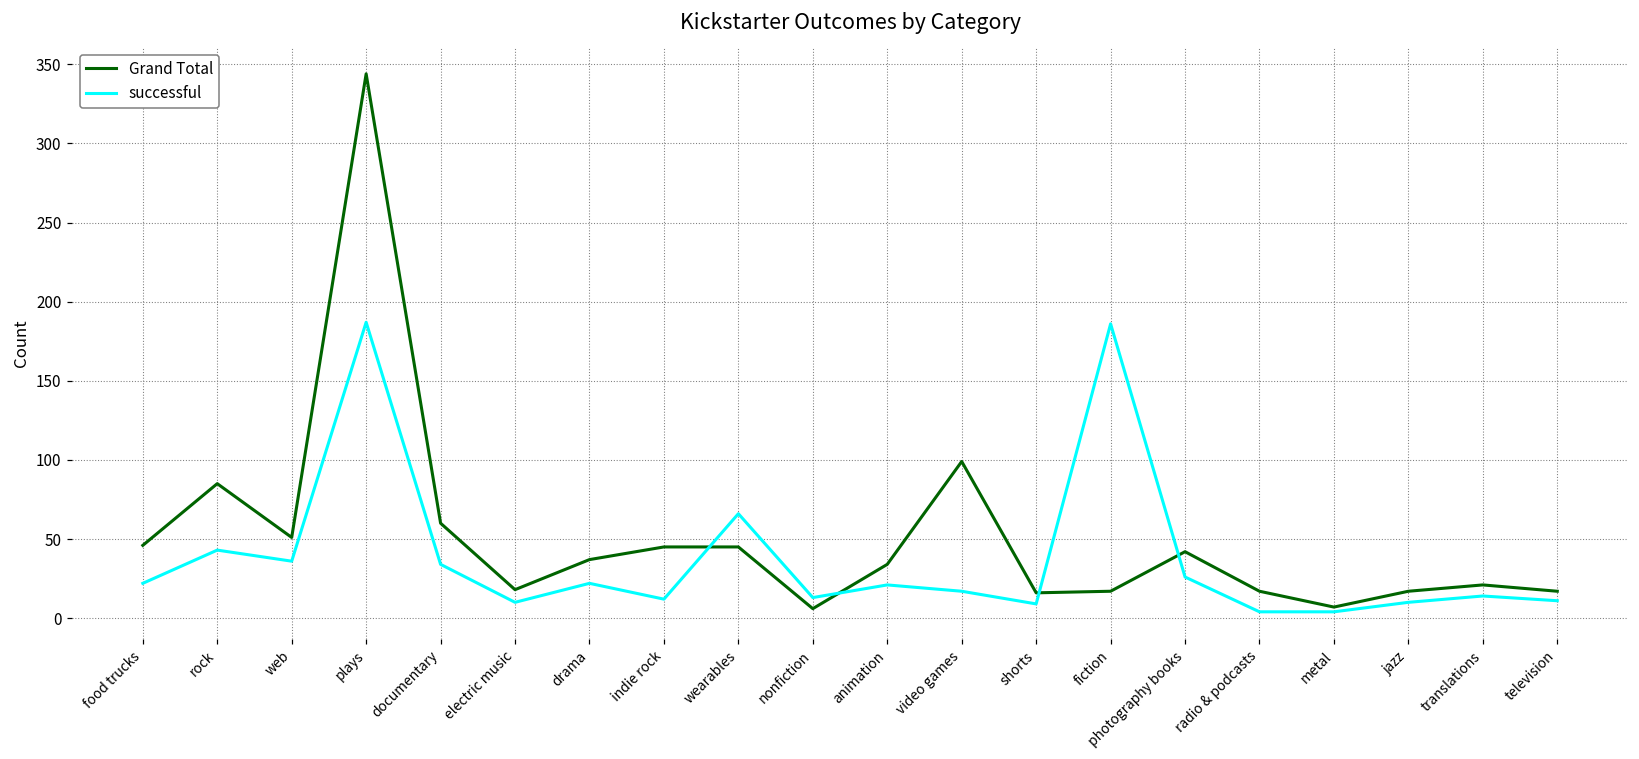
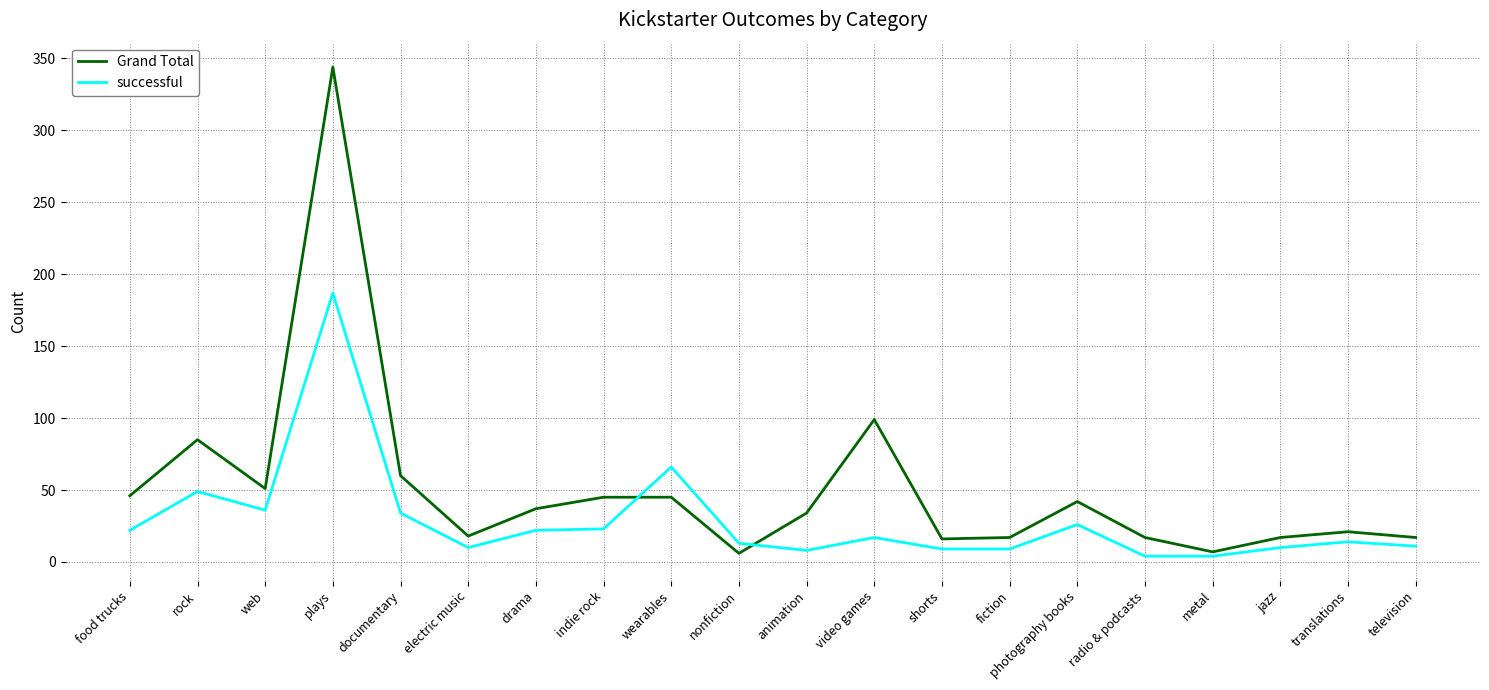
  {
    "Grand Total": {
      "food trucks": 46,
      "rock": 85,
      "web": 51,
      "plays": 344,
      "documentary": 60,
      "electric music": 18,
      "drama": 37,
      "indie rock": 45,
      "wearables": 45,
      "nonfiction": 6,
      "animation": 34,
      "video games": 99,
      "shorts": 16,
      "fiction": 17,
      "photography books": 42,
      "radio & podcasts": 17,
      "metal": 7,
      "jazz": 17,
      "translations": 21,
      "television": 17
    },
    "successful": {
      "food trucks": 22,
-     "rock": 43,
+     "rock": 49,
      "web": 36,
      "plays": 187,
      "documentary": 34,
      "electric music": 10,
      "drama": 22,
-     "indie rock": 12,
+     "indie rock": 23,
      "wearables": 66,
      "nonfiction": 13,
-     "animation": 21,
+     "animation": 8,
      "video games": 17,
      "shorts": 9,
-     "fiction": 186,
+     "fiction": 9,
      "photography books": 26,
      "radio & podcasts": 4,
      "metal": 4,
      "jazz": 10,
      "translations": 14,
      "television": 11
    }
  }
